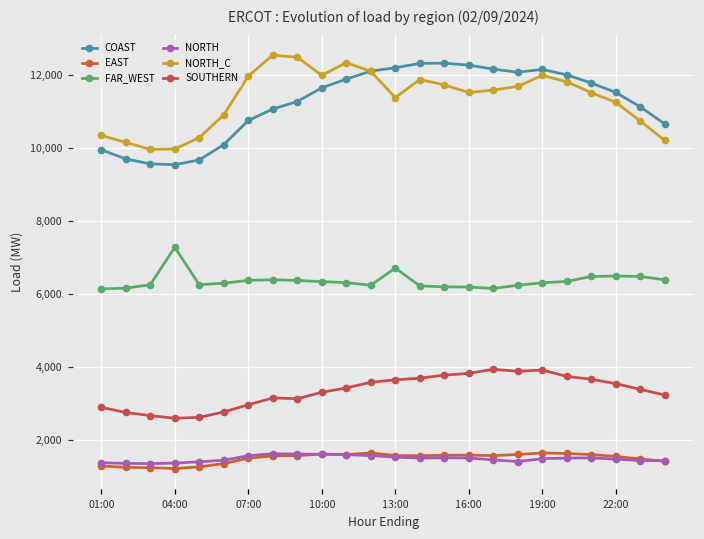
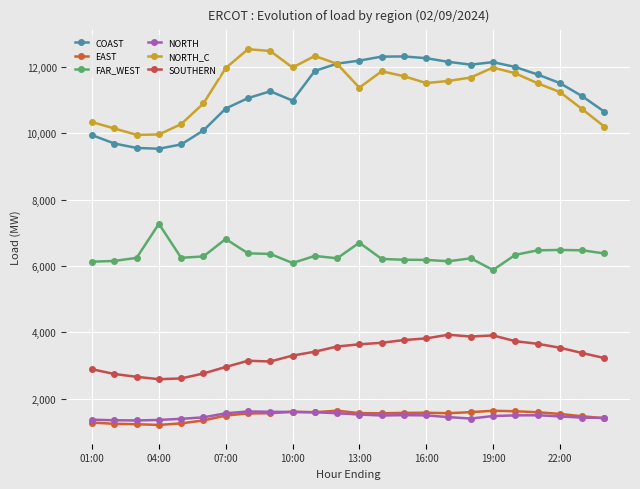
  {
    "COAST": {
      "01:00": "9,900",
      "04:00": "9,500",
      "07:00": "10,700",
-     "10:00": "11,600",
+     "10:00": "11,000",
      "13:00": "12,200",
      "16:00": "12,300",
      "19:00": "12,100",
      "22:00": "11,500"
    },
    "FAR_WEST": {
      "01:00": "6,100",
      "04:00": "7,300",
-     "07:00": "6,400",
-     "10:00": "6,300",
+     "07:00": "6,800",
+     "10:00": "6,100",
      "13:00": "6,700",
      "16:00": "6,200",
-     "19:00": "6,300",
+     "19:00": "5,900",
      "22:00": "6,500"
    },
    "NORTH": {
      "01:00": "1,400",
      "04:00": "1,400",
      "16:00": "1,500",
      "19:00": "1,500"
    },
    "NORTH_C": {
      "01:00": "10,300",
      "04:00": "10,000",
      "07:00": "12,000",
      "10:00": "12,000",
      "13:00": "11,400",
      "16:00": "11,500",
      "19:00": "12,000",
      "22:00": "11,200"
    }
  }
